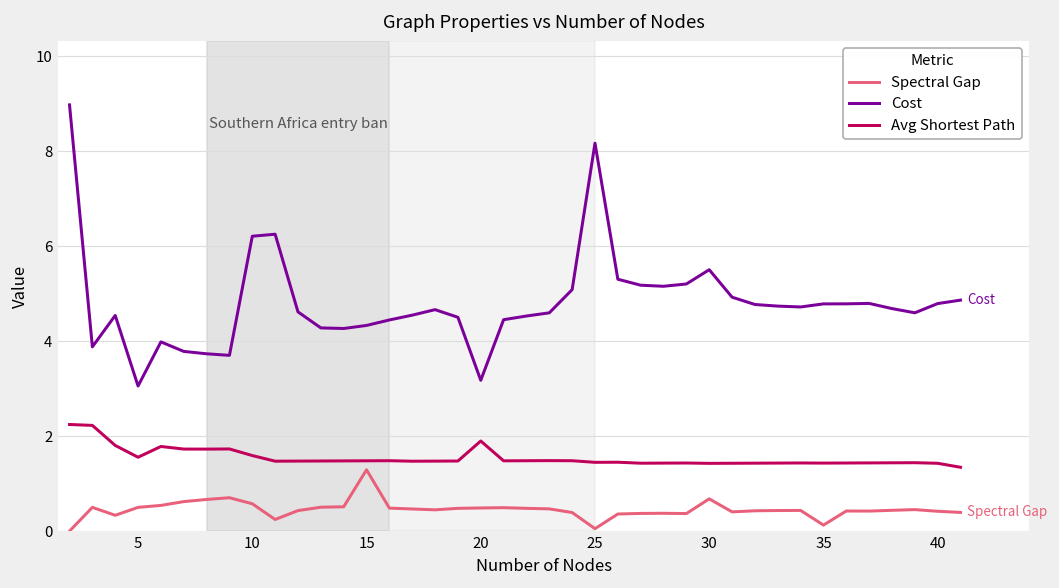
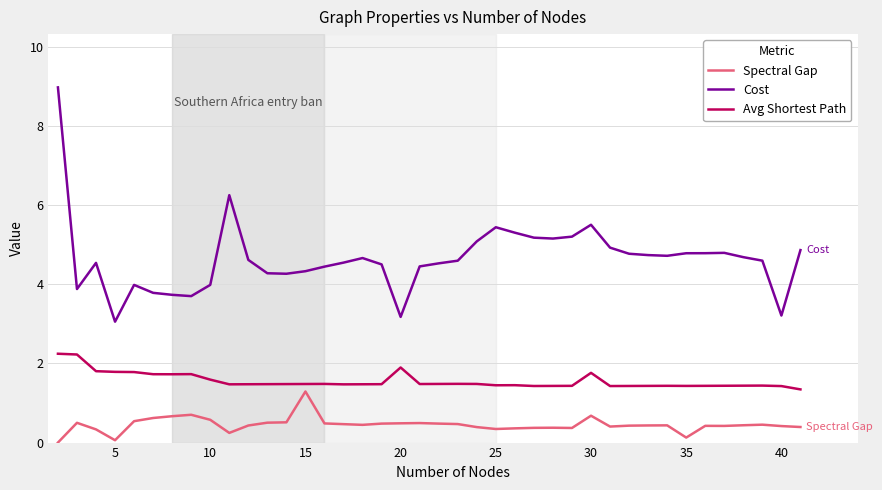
  {
    "Spectral Gap": {
-     "5": 0.5,
+     "5": 0.1,
      "10": 0.6,
      "15": 1.3,
      "20": 0.5,
-     "25": 0.1,
+     "25": 0.3,
      "30": 0.7,
      "35": 0.1,
      "40": 0.4
    },
    "Cost": {
      "5": 3.1,
-     "10": 6.2,
+     "10": 4.0,
      "15": 4.3,
      "20": 3.2,
-     "25": 8.2,
+     "25": 5.4,
      "30": 5.5,
      "35": 4.8,
-     "40": 4.8
+     "40": 3.2
    },
    "Avg Shortest Path": {
-     "5": 1.6,
+     "5": 1.8,
      "10": 1.6,
      "15": 1.5,
      "20": 1.9,
      "25": 1.4,
-     "30": 1.4,
+     "30": 1.8,
      "35": 1.4,
      "40": 1.4
    }
  }
